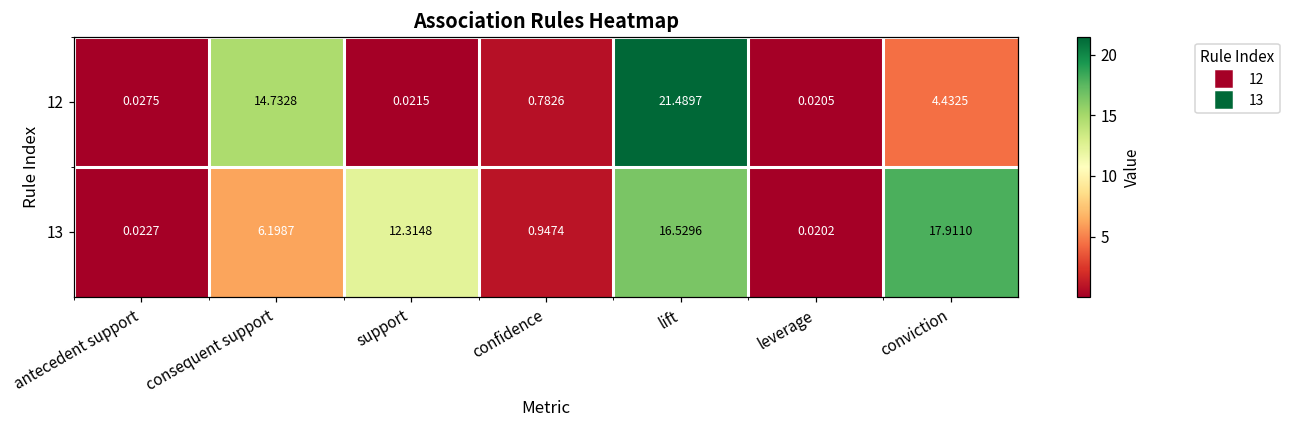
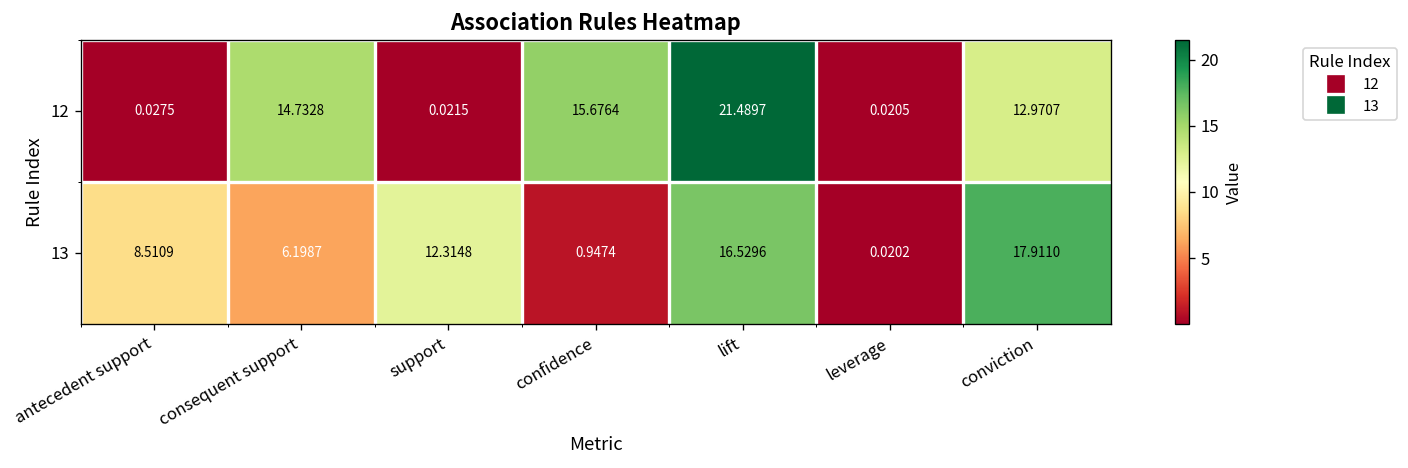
  {
    "12": {
      "antecedent support": 0.0275,
      "consequent support": 14.7328,
      "support": 0.0215,
-     "confidence": 0.7826,
+     "confidence": 15.6764,
      "lift": 21.4897,
      "leverage": 0.0205,
-     "conviction": 4.4325
+     "conviction": 12.9707
    },
    "13": {
-     "antecedent support": 0.0227,
+     "antecedent support": 8.5109,
      "consequent support": 6.1987,
      "support": 12.3148,
      "confidence": 0.9474,
      "lift": 16.5296,
      "leverage": 0.0202,
      "conviction": 17.9110
    }
  }
